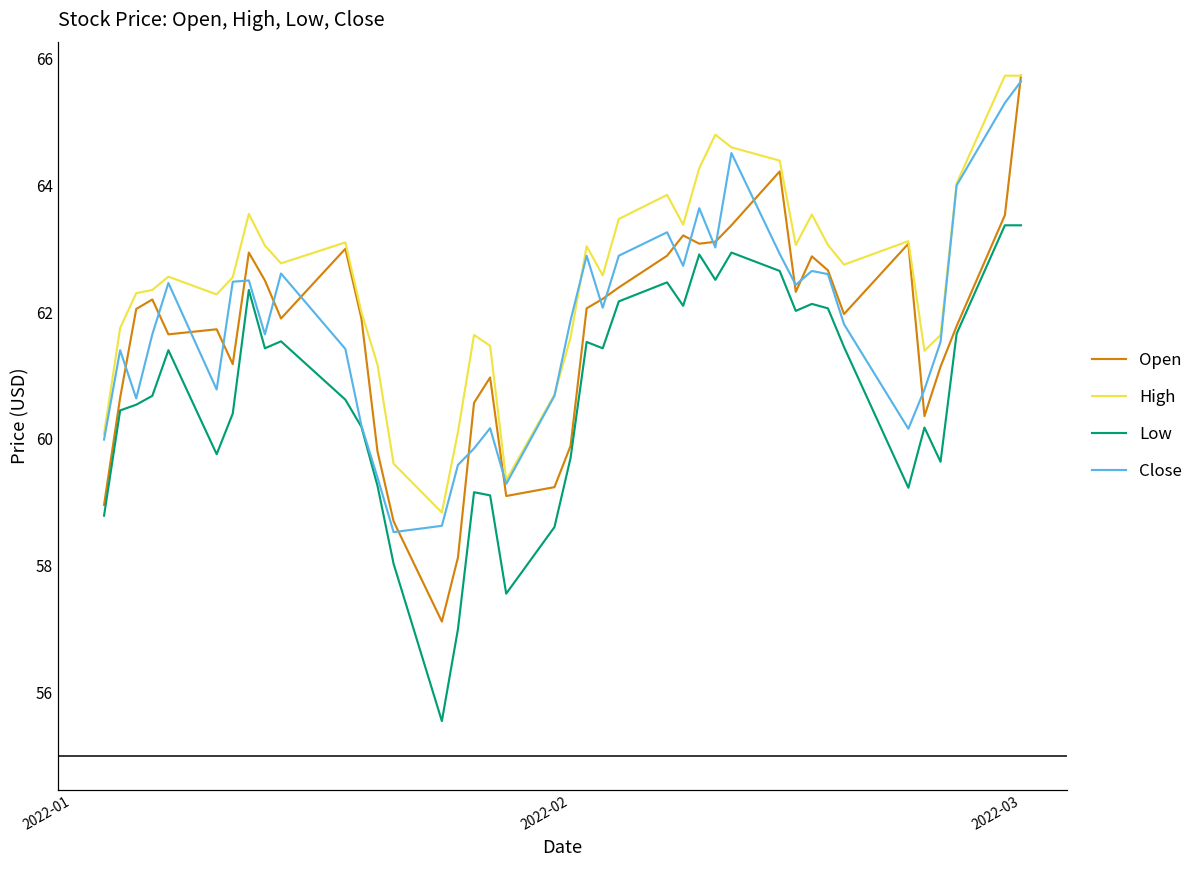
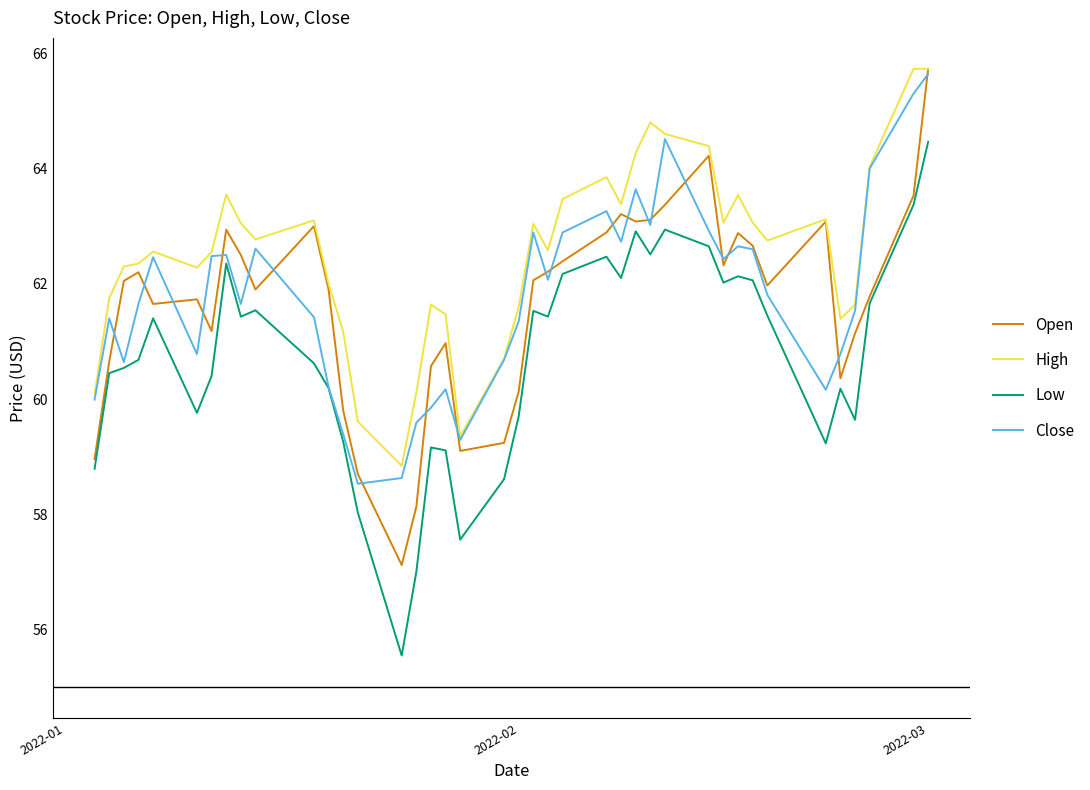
  {
    "Open": {
-     "2022-02": 59.9
+     "2022-02": 60.1
    },
    "High": {
      "2022-02": 61.6
    },
    "Low": {
      "2022-02": 59.7,
-     "2022-03": 63.4
+     "2022-03": 64.5
    },
    "Close": {
-     "2022-02": 61.9,
+     "2022-02": 61.3,
      "2022-03": 65.6
    }
  }
